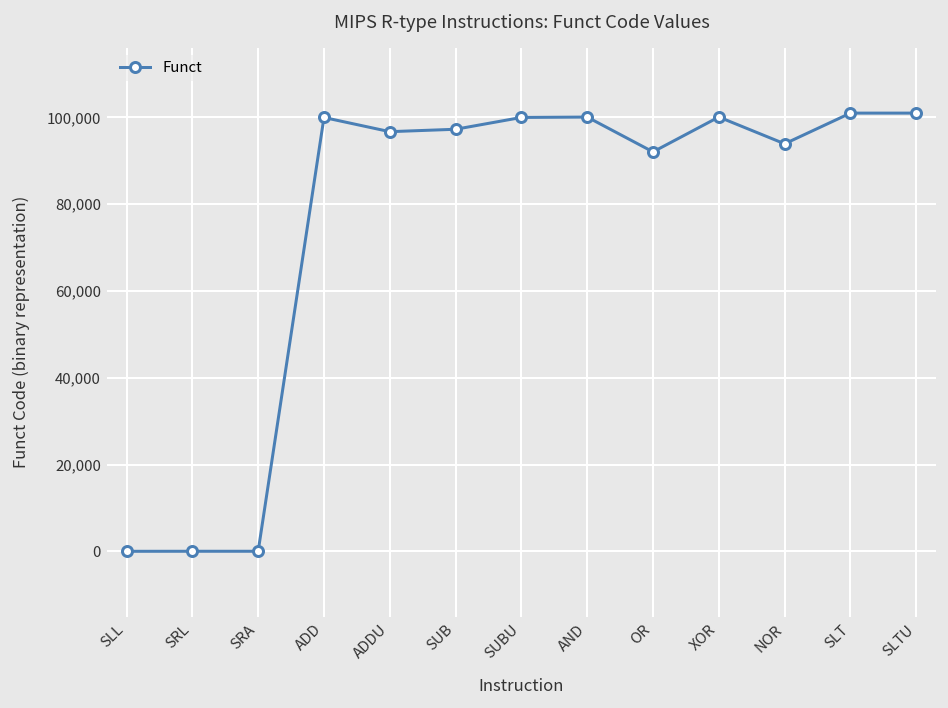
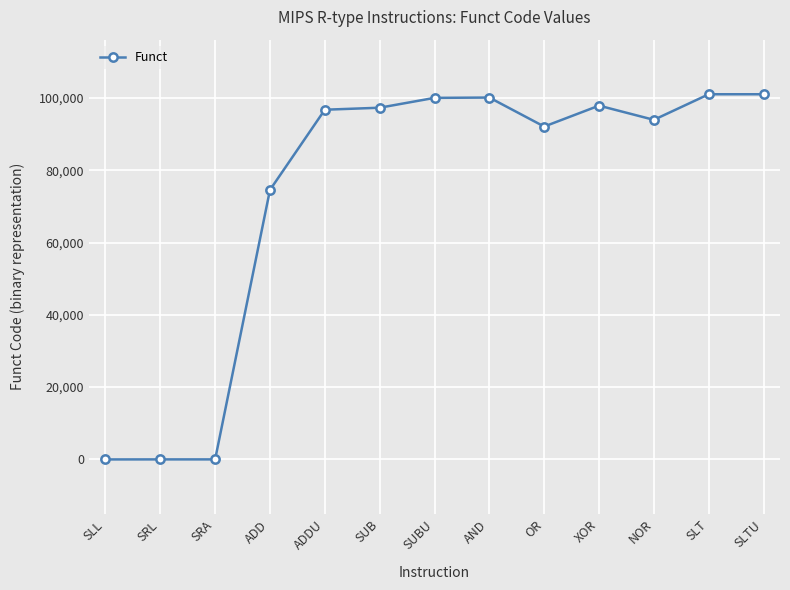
  {
    "SLL": "0",
    "SRL": "0",
    "SRA": "0",
-   "ADD": "100,000",
+   "ADD": "75,000",
    "ADDU": "97,000",
    "SUB": "97,000",
    "SUBU": "100,000",
    "AND": "100,000",
    "OR": "92,000",
-   "XOR": "100,000",
+   "XOR": "98,000",
    "NOR": "94,000",
    "SLT": "101,000",
    "SLTU": "101,000"
  }
